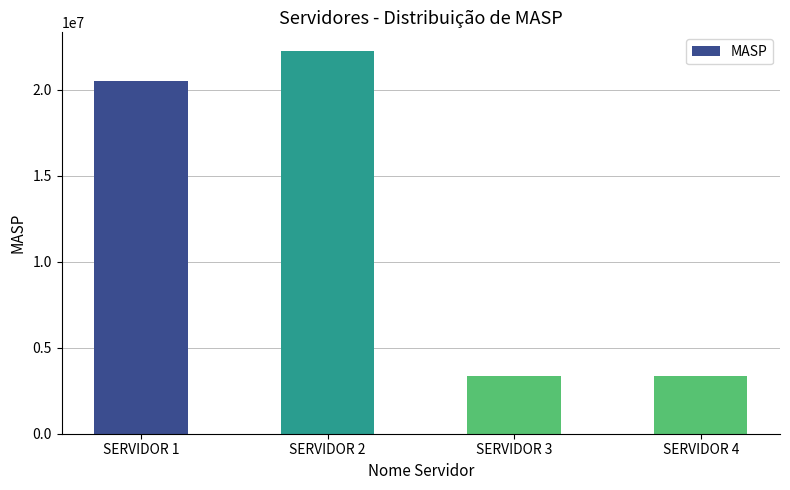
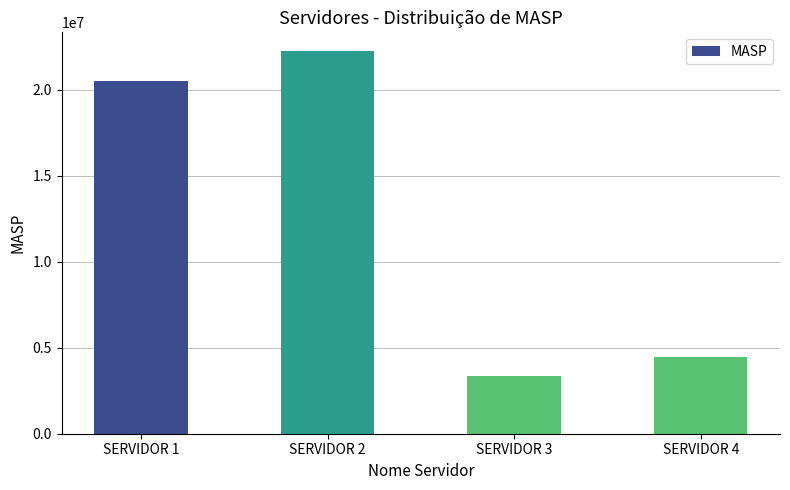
  {
    "SERVIDOR 1": 20500000,
    "SERVIDOR 2": 22200000,
    "SERVIDOR 3": 3300000,
-   "SERVIDOR 4": 3400000
+   "SERVIDOR 4": 4400000
  }
